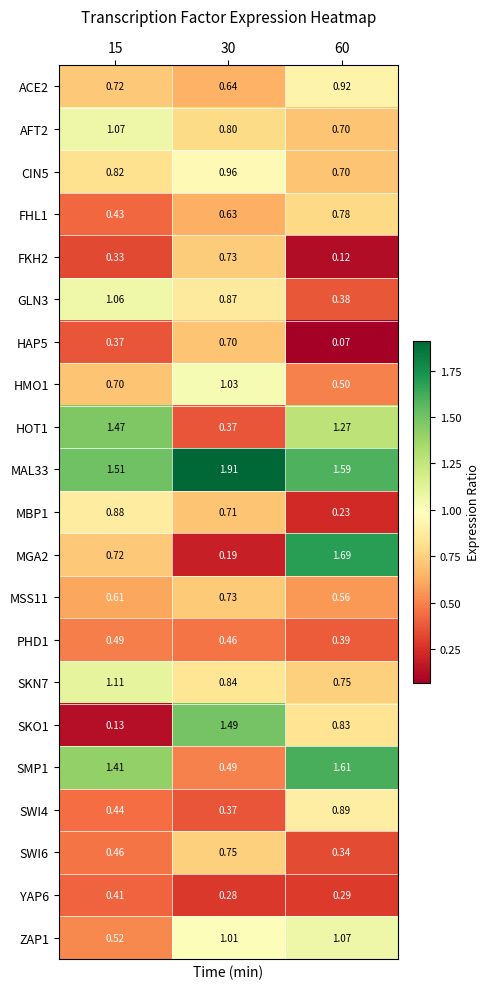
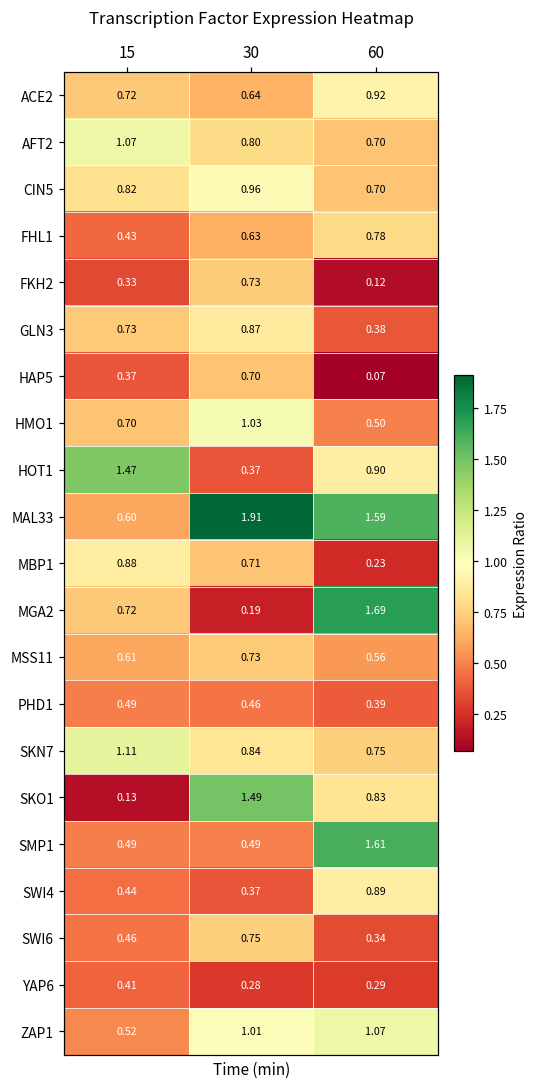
  {
    "ACE2": {
      "15": 0.72,
      "30": 0.64,
      "60": 0.92
    },
    "AFT2": {
      "15": 1.07,
      "30": 0.80,
      "60": 0.70
    },
    "CIN5": {
      "15": 0.82,
      "30": 0.96,
      "60": 0.70
    },
    "FHL1": {
      "15": 0.43,
      "30": 0.63,
      "60": 0.78
    },
    "FKH2": {
      "15": 0.33,
      "30": 0.73,
      "60": 0.12
    },
    "GLN3": {
-     "15": 1.06,
+     "15": 0.73,
      "30": 0.87,
      "60": 0.38
    },
    "HAP5": {
      "15": 0.37,
      "30": 0.70,
      "60": 0.07
    },
    "HMO1": {
      "15": 0.70,
      "30": 1.03,
      "60": 0.50
    },
    "HOT1": {
      "15": 1.47,
      "30": 0.37,
-     "60": 1.27
+     "60": 0.90
    },
    "MAL33": {
-     "15": 1.51,
+     "15": 0.60,
      "30": 1.91,
      "60": 1.59
    },
    "MBP1": {
      "15": 0.88,
      "30": 0.71,
      "60": 0.23
    },
    "MGA2": {
      "15": 0.72,
      "30": 0.19,
      "60": 1.69
    },
    "MSS11": {
      "15": 0.61,
      "30": 0.73,
      "60": 0.56
    },
    "PHD1": {
      "15": 0.49,
      "30": 0.46,
      "60": 0.39
    },
    "SKN7": {
      "15": 1.11,
      "30": 0.84,
      "60": 0.75
    },
    "SKO1": {
      "15": 0.13,
      "30": 1.49,
      "60": 0.83
    },
    "SMP1": {
-     "15": 1.41,
+     "15": 0.49,
      "30": 0.49,
      "60": 1.61
    },
    "SWI4": {
      "15": 0.44,
      "30": 0.37,
      "60": 0.89
    },
    "SWI6": {
      "15": 0.46,
      "30": 0.75,
      "60": 0.34
    },
    "YAP6": {
      "15": 0.41,
      "30": 0.28,
      "60": 0.29
    },
    "ZAP1": {
      "15": 0.52,
      "30": 1.01,
      "60": 1.07
    }
  }
